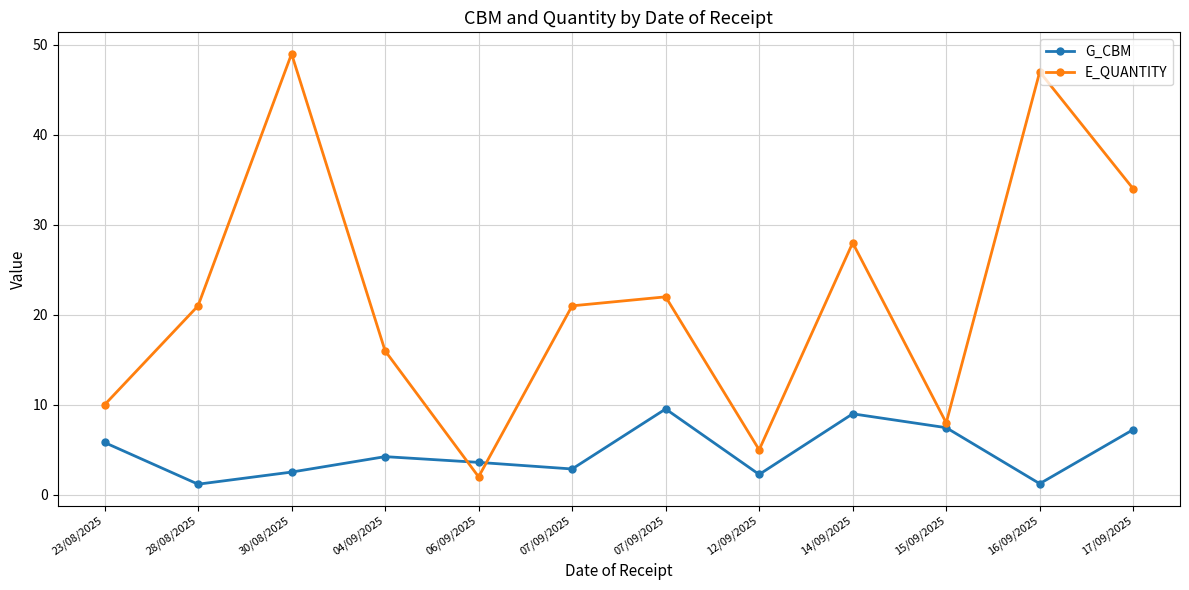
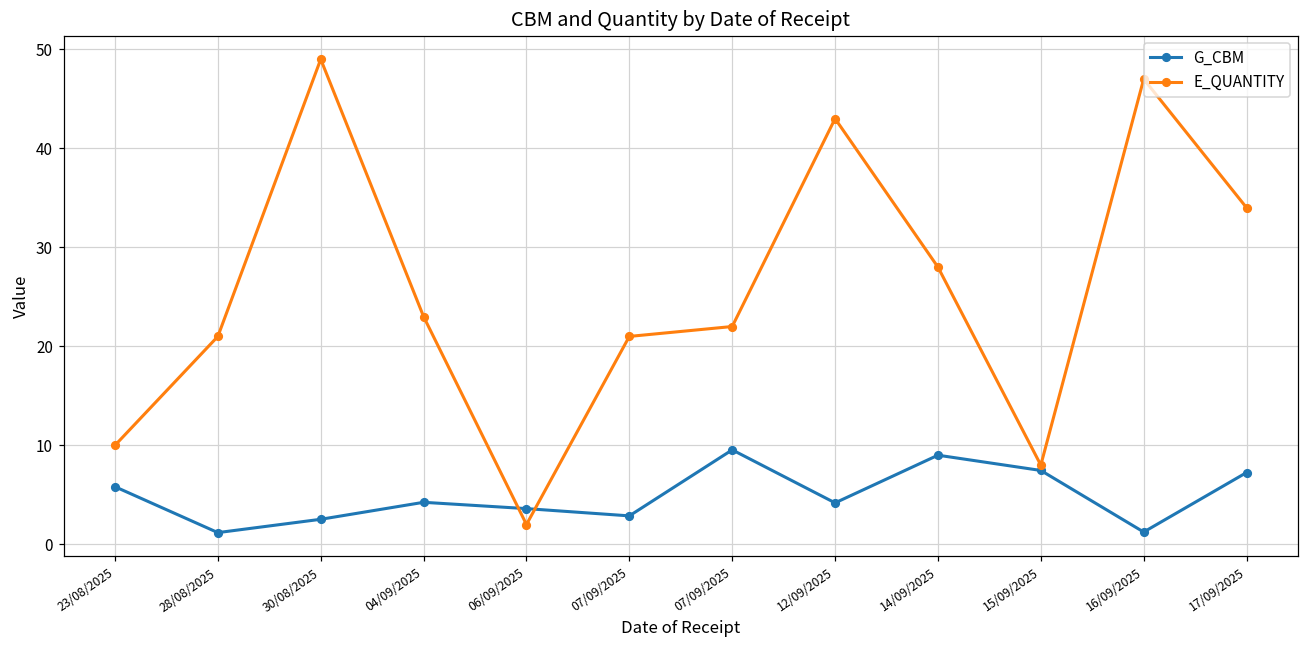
  {
    "G_CBM": {
      "23/08/2025": 6,
      "28/08/2025": 1,
      "30/08/2025": 3,
      "04/09/2025": 4,
      "06/09/2025": 4,
-     "12/09/2025": 2,
+     "12/09/2025": 4,
      "14/09/2025": 9,
      "15/09/2025": 7,
      "16/09/2025": 1,
      "17/09/2025": 7
    },
    "E_QUANTITY": {
      "23/08/2025": 10,
      "28/08/2025": 21,
      "30/08/2025": 49,
-     "04/09/2025": 16,
+     "04/09/2025": 23,
      "06/09/2025": 2,
-     "12/09/2025": 5,
+     "12/09/2025": 43,
      "14/09/2025": 28,
      "15/09/2025": 8,
      "16/09/2025": 47,
      "17/09/2025": 34
    }
  }
